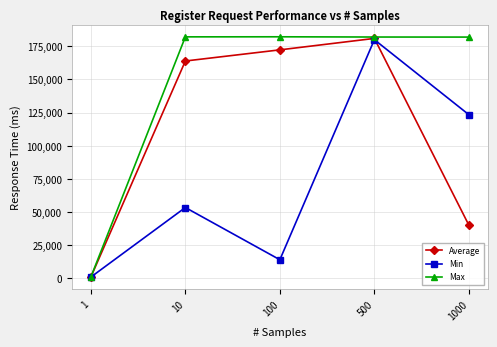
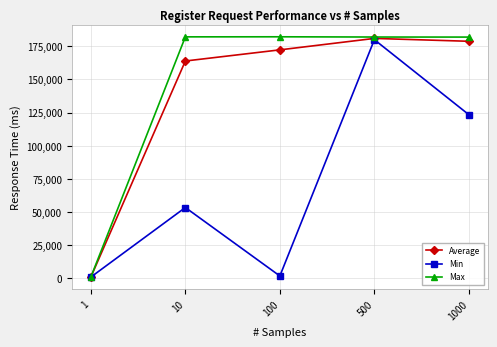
  {
    "Average": {
      "10": "164,000",
      "100": "172,000",
-     "1000": "40,000"
+     "1000": "179,000"
    },
    "Min": {
      "10": "53,000",
-     "100": "14,000",
+     "100": "2,000",
      "1000": "123,000"
    },
    "Max": {
      "10": "182,000",
      "100": "182,000",
      "1000": "182,000"
    }
  }
